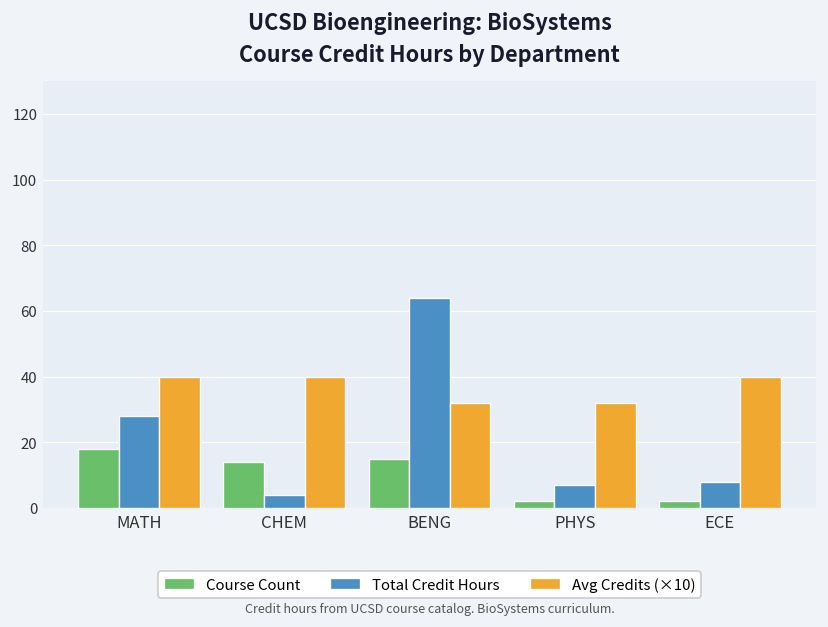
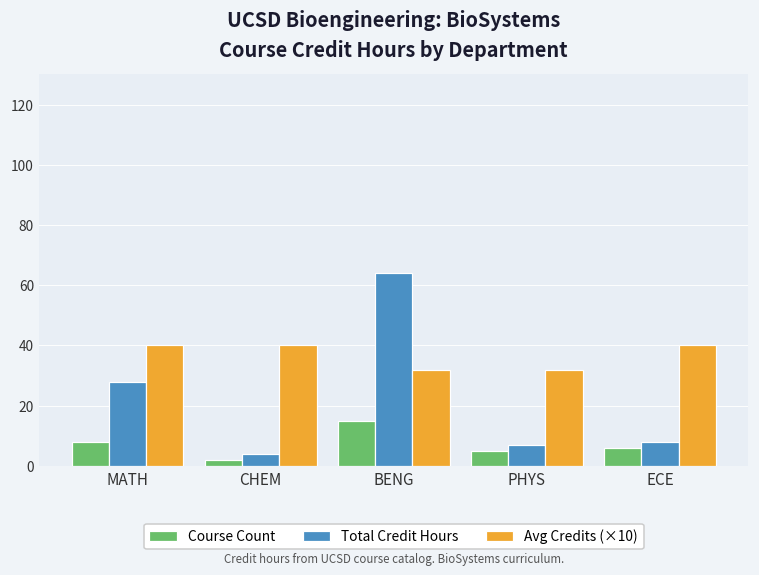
  {
    "Course Count": {
-     "MATH": 18,
-     "CHEM": 14,
+     "MATH": 8,
+     "CHEM": 2,
      "BENG": 15,
-     "PHYS": 2,
-     "ECE": 2
+     "PHYS": 5,
+     "ECE": 6
    },
    "Total Credit Hours": {
      "MATH": 28,
      "CHEM": 4,
      "BENG": 64,
      "PHYS": 7,
      "ECE": 8
    },
    "Avg Credits (×10)": {
      "MATH": 40,
      "CHEM": 40,
      "BENG": 32,
      "PHYS": 32,
      "ECE": 40
    }
  }
